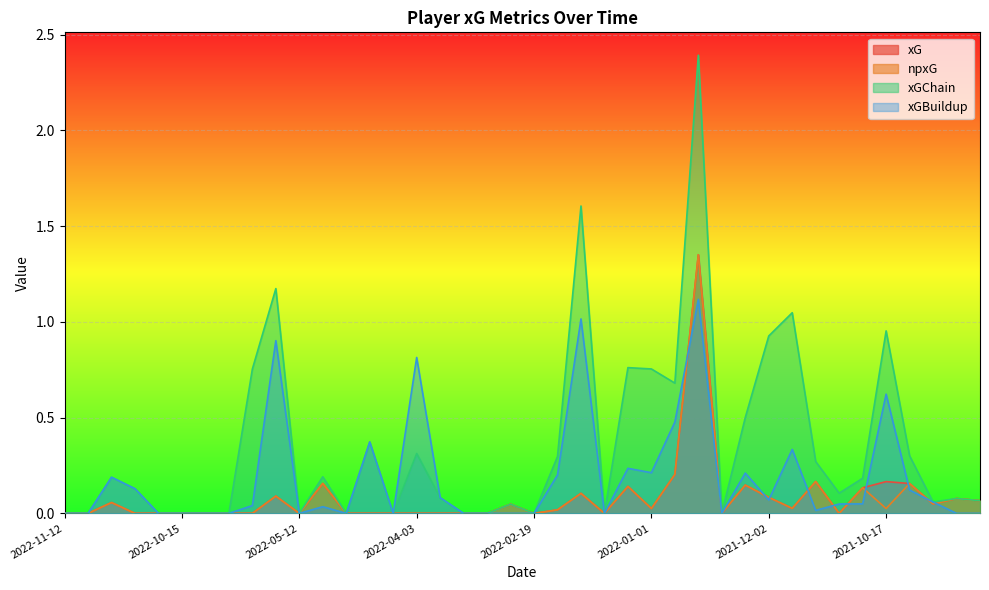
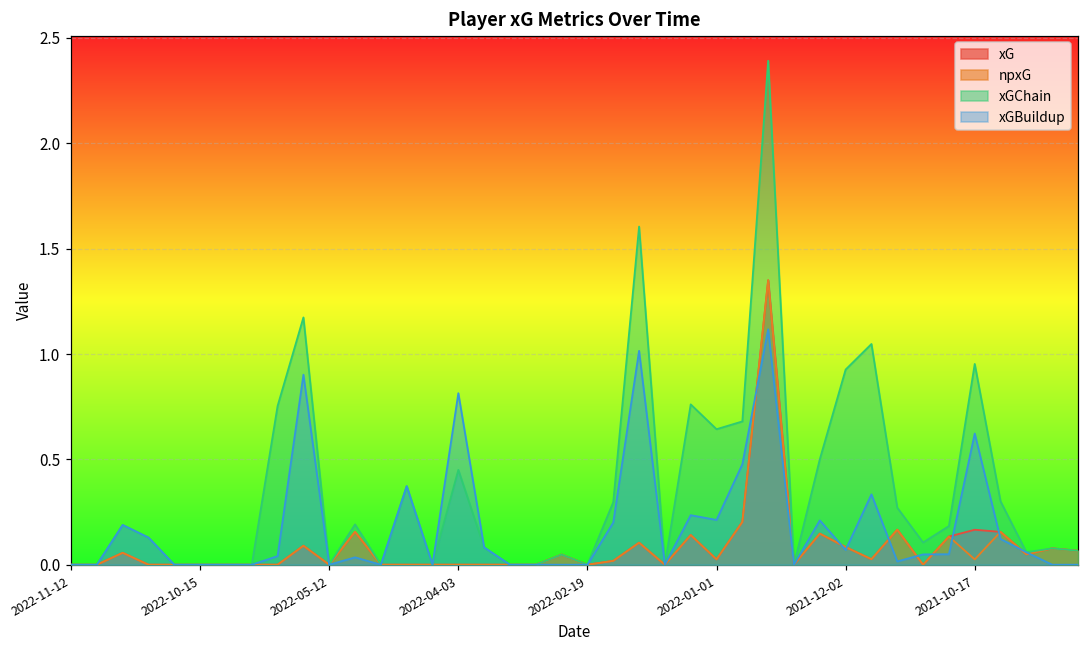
  {
    "xGChain": {
-     "2022-04-03": 0.31,
-     "2022-01-01": 0.75,
+     "2022-04-03": 0.45,
+     "2022-01-01": 0.64,
      "2021-12-02": 0.93,
      "2021-10-17": 0.95
    },
    "xGBuildup": {
      "2022-04-03": 0.81,
      "2022-01-01": 0.21,
      "2021-12-02": 0.07,
      "2021-10-17": 0.62
    }
  }
